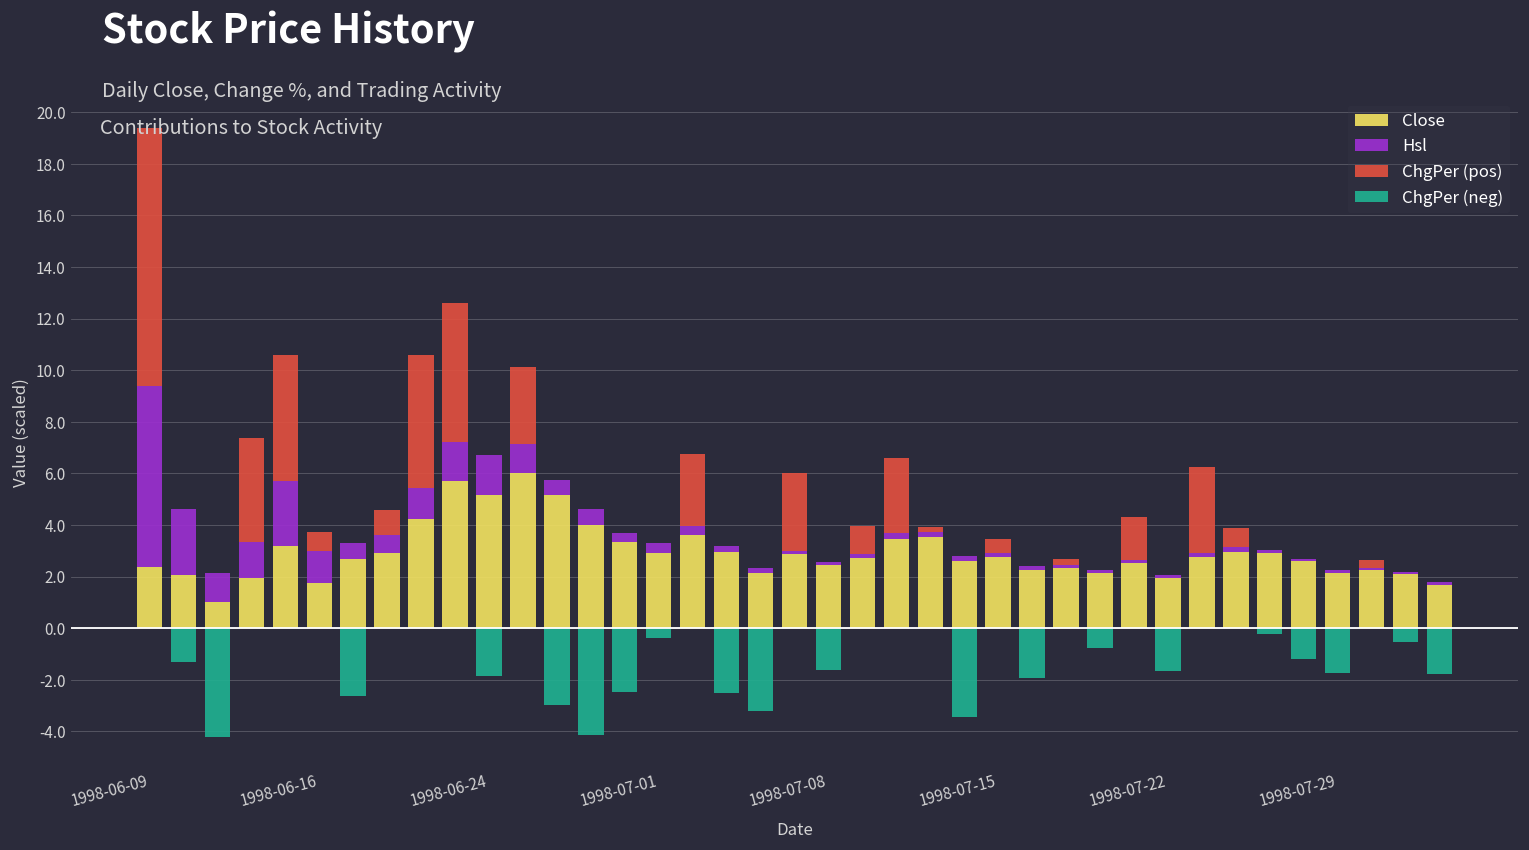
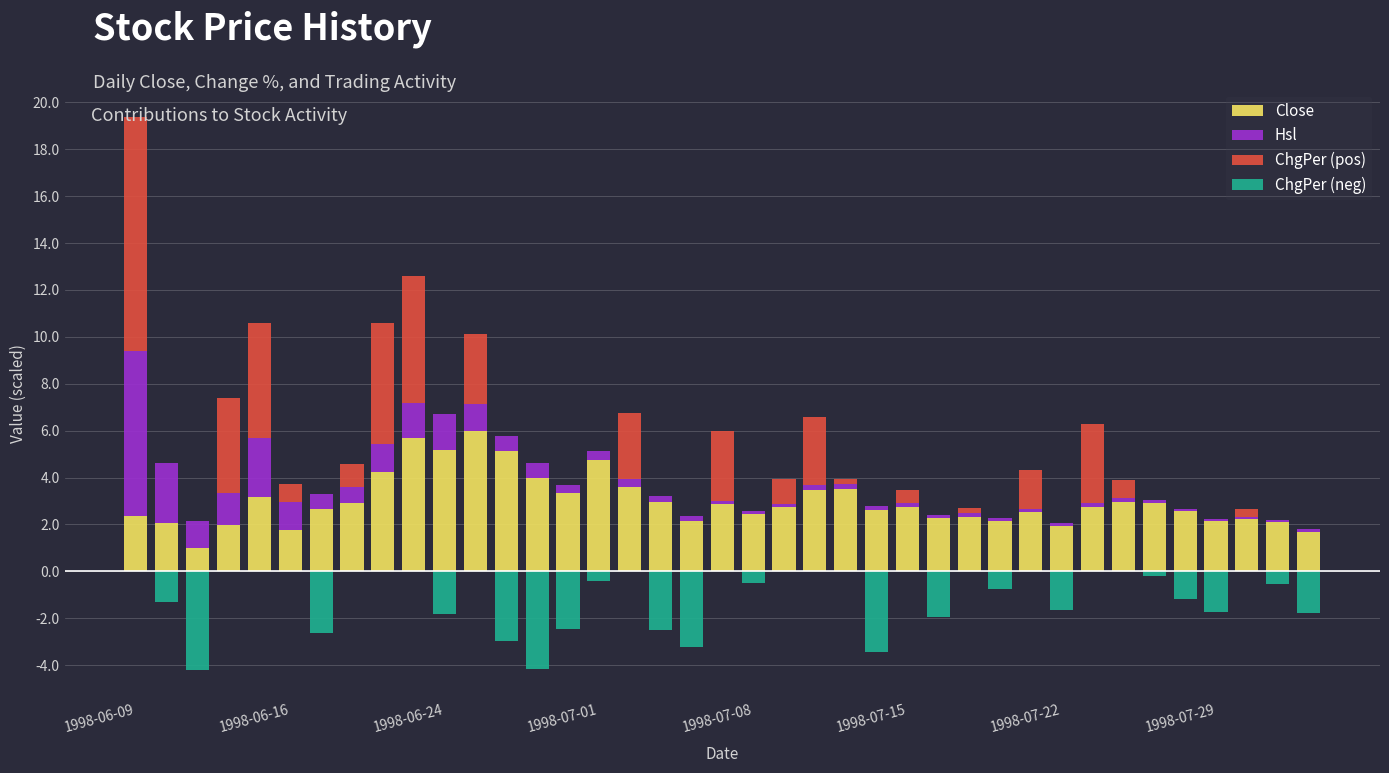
  {
    "Close": {
      "1998-06-09": 2.4,
      "1998-06-16": 1.7,
      "1998-06-24": 5.2,
-     "1998-07-01": 2.9,
+     "1998-07-01": 4.7,
      "1998-07-08": 2.5,
      "1998-07-15": 2.8,
      "1998-07-22": 1.9,
      "1998-07-29": 2.2
    },
    "Hsl": {
      "1998-06-09": 7.0,
      "1998-06-16": 1.2,
      "1998-06-24": 1.5,
      "1998-07-01": 0.4,
      "1998-07-08": 0.1,
      "1998-07-15": 0.1,
      "1998-07-22": 0.1
    },
    "ChgPer (pos)": {
      "1998-06-09": 10.0,
      "1998-06-16": 0.7,
      "1998-06-24": 0.0,
      "1998-07-01": 0.0,
      "1998-07-08": 0.0,
      "1998-07-15": 0.5,
      "1998-07-22": 0.0,
      "1998-07-29": 0.0
    },
    "ChgPer (neg)": {
      "1998-06-09": 0.0,
      "1998-06-16": 0.0,
      "1998-06-24": -1.8,
      "1998-07-01": -0.4,
-     "1998-07-08": -1.6,
+     "1998-07-08": -0.5,
      "1998-07-15": 0.0,
      "1998-07-22": -1.6,
      "1998-07-29": -1.7
    }
  }
